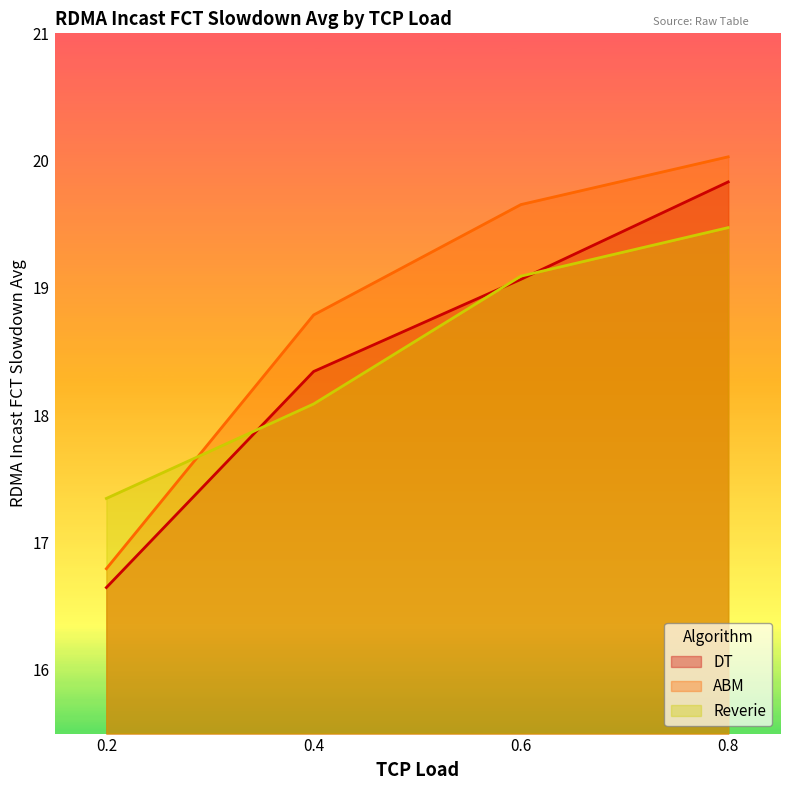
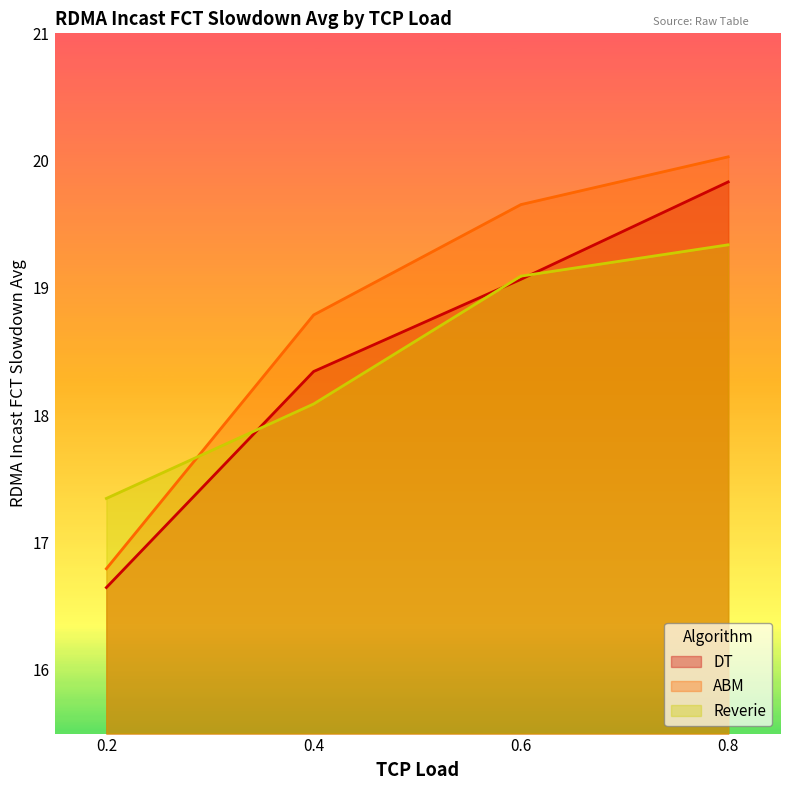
  {
    "Reverie": {
      "0.2": 17.35,
      "0.4": 18.09,
      "0.6": 19.09,
-     "0.8": 19.47
+     "0.8": 19.34
    }
  }
